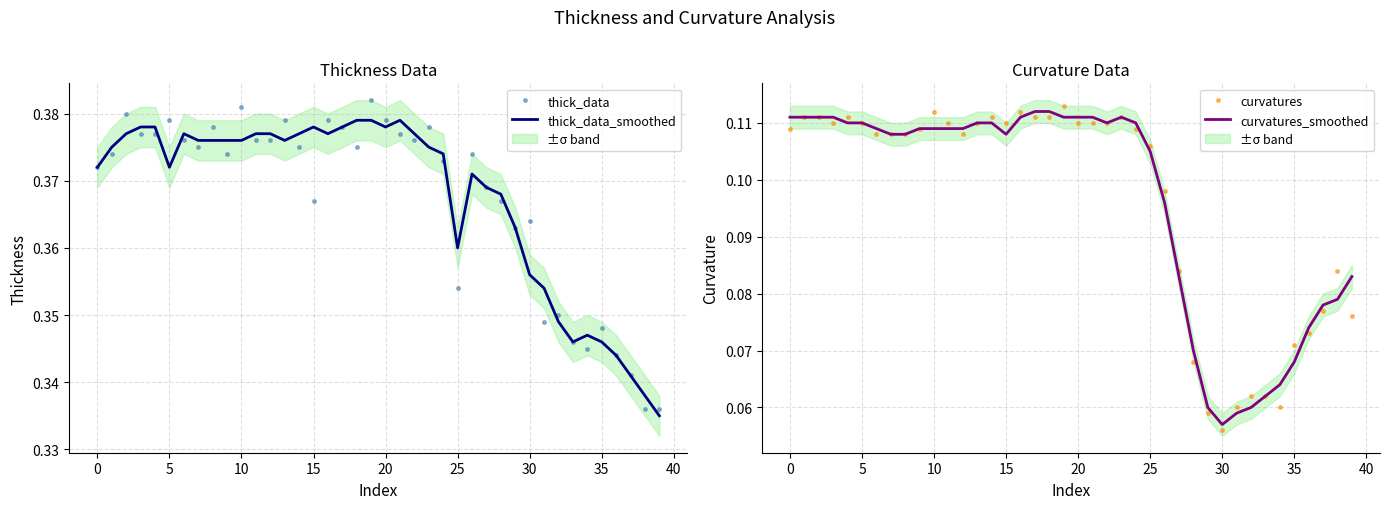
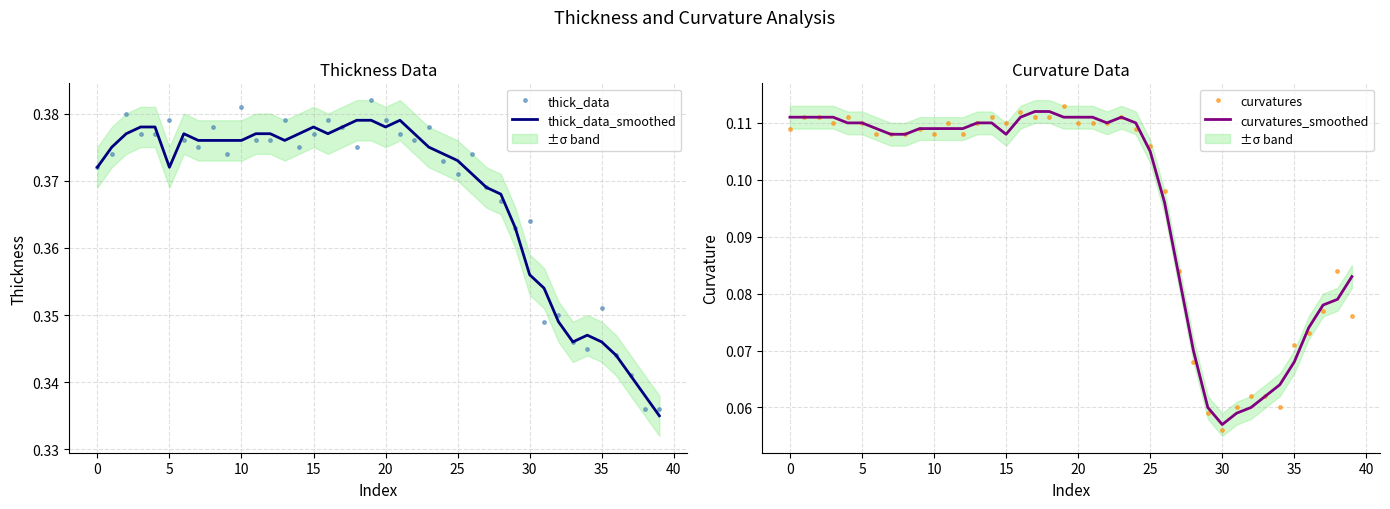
  {
    "Thickness Data": {
      "thick_data": {
        "5": 0.379,
        "10": 0.381,
-       "15": 0.367,
+       "15": 0.377,
        "20": 0.379,
-       "25": 0.354,
+       "25": 0.371,
        "30": 0.364,
-       "35": 0.348
+       "35": 0.351
      },
      "thick_data_smoothed": {
        "5": 0.372,
        "10": 0.376,
        "15": 0.378,
        "20": 0.378,
-       "25": 0.360,
+       "25": 0.373,
        "30": 0.356,
        "35": 0.346
      }
    },
    "Curvature Data": {
      "curvatures": {
        "0": 0.109,
-       "10": 0.112,
+       "10": 0.108,
        "20": 0.110,
        "25": 0.106,
        "30": 0.056,
        "35": 0.071
      },
      "curvatures_smoothed": {
        "0": 0.111,
        "10": 0.109,
        "15": 0.108,
        "20": 0.111,
        "25": 0.105,
        "30": 0.057,
        "35": 0.068
      }
    }
  }
